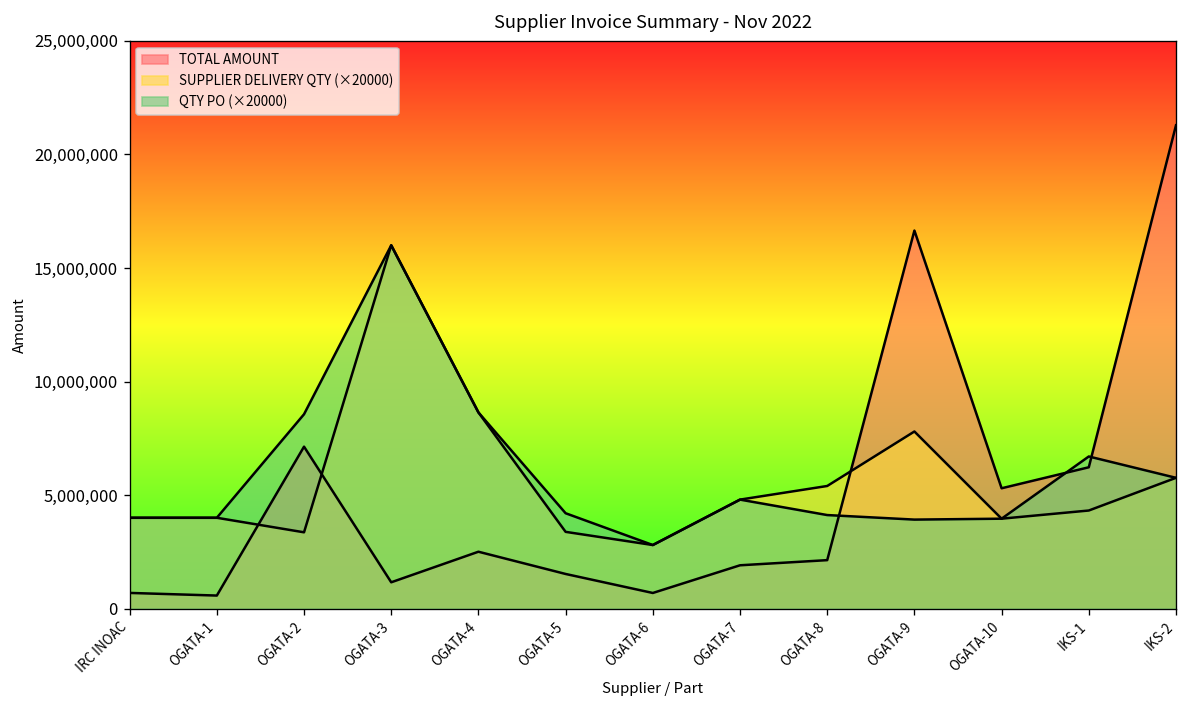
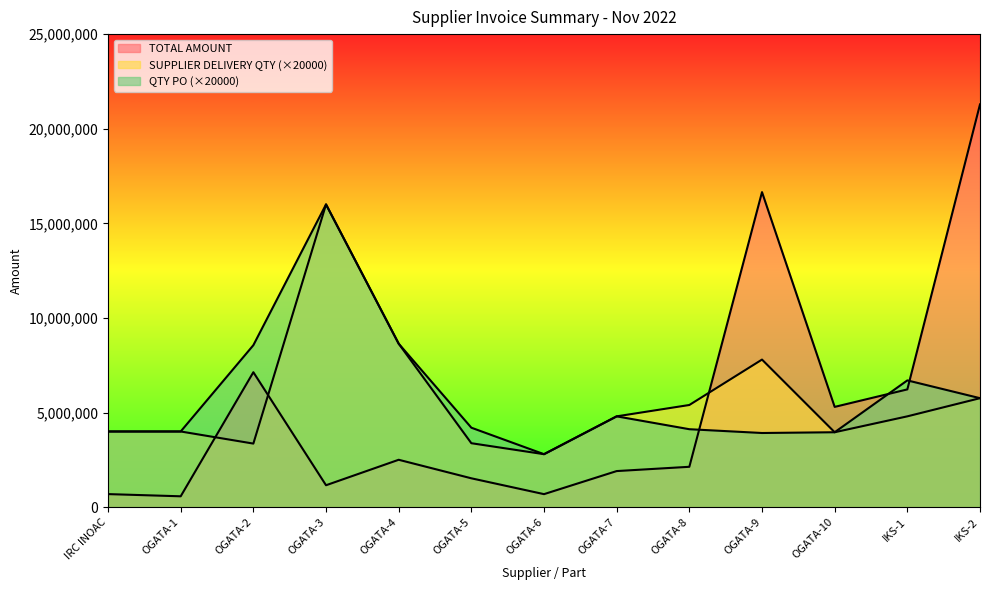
  {
    "TOTAL AMOUNT": {
      "IRC INOAC": "700,000",
      "OGATA-1": "600,000",
      "OGATA-2": "7,100,000",
      "OGATA-3": "1,200,000",
      "OGATA-4": "2,500,000",
      "OGATA-5": "1,500,000",
      "OGATA-6": "700,000",
      "OGATA-7": "1,900,000",
      "OGATA-8": "2,100,000",
      "OGATA-9": "16,600,000",
      "OGATA-10": "5,300,000",
      "IKS-1": "6,200,000",
      "IKS-2": "21,300,000"
    },
    "SUPPLIER DELIVERY QTY (×20000)": {
      "OGATA-2": "3,400,000",
      "OGATA-5": "3,400,000",
      "OGATA-8": "5,400,000",
      "OGATA-9": "7,800,000",
-     "IKS-1": "4,300,000"
+     "IKS-1": "4,800,000"
    },
    "QTY PO (×20000)": {
      "OGATA-2": "8,600,000",
      "OGATA-5": "4,200,000",
      "OGATA-8": "4,100,000",
      "OGATA-9": "3,900,000",
      "IKS-1": "6,700,000"
    }
  }
